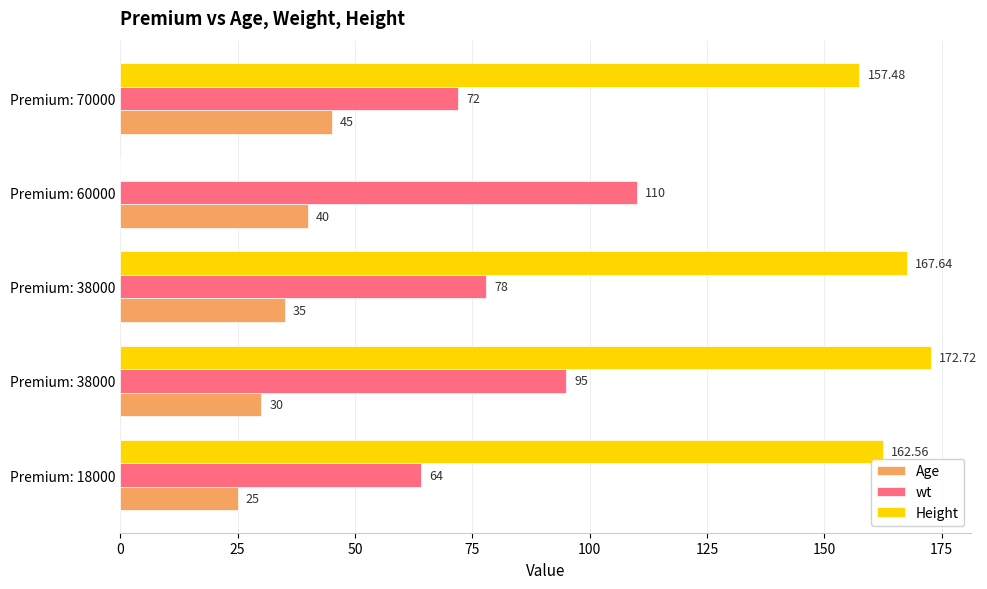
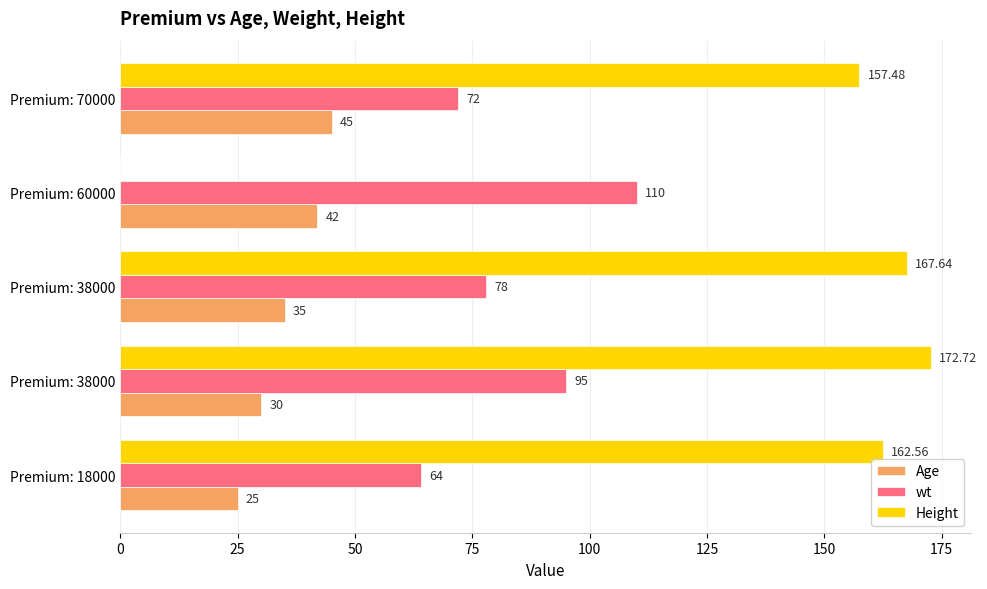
  {
    "Age": {
      "Premium: 70000": 45,
-     "Premium: 60000": 40,
+     "Premium: 60000": 42,
      "Premium: 18000": 25
    },
    "wt": {
      "Premium: 70000": 72,
      "Premium: 60000": 110,
      "Premium: 18000": 64
    },
    "Height": {
      "Premium: 70000": 157.48,
      "Premium: 18000": 162.56
    }
  }
